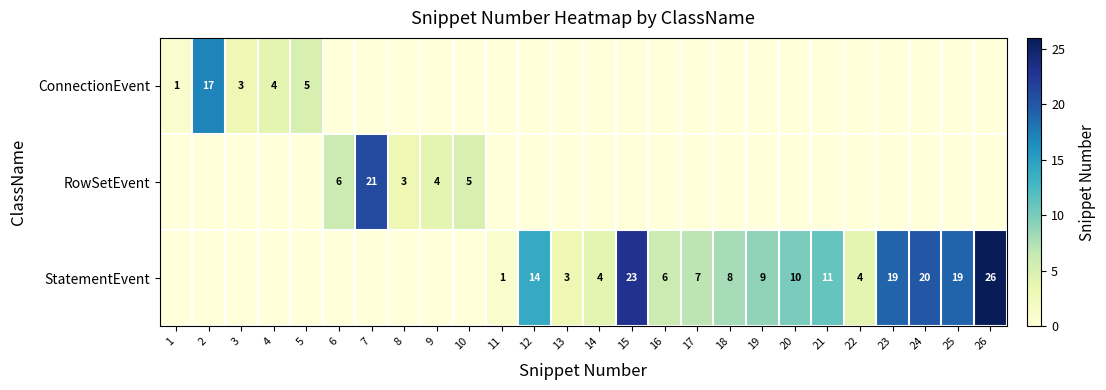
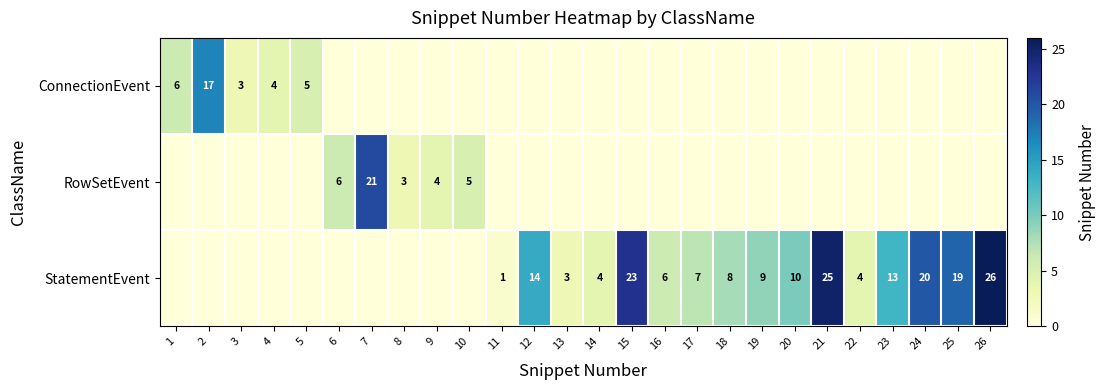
  {
    "ConnectionEvent": {
-     "1": 1,
+     "1": 6,
      "2": 17,
      "3": 3,
      "4": 4,
      "5": 5
    },
    "RowSetEvent": {
      "6": 6,
      "7": 21,
      "8": 3,
      "9": 4,
      "10": 5
    },
    "StatementEvent": {
      "11": 1,
      "12": 14,
      "13": 3,
      "14": 4,
      "15": 23,
      "16": 6,
      "17": 7,
      "18": 8,
      "19": 9,
      "20": 10,
-     "21": 11,
+     "21": 25,
      "22": 4,
-     "23": 19,
+     "23": 13,
      "24": 20,
      "25": 19,
      "26": 26
    }
  }
